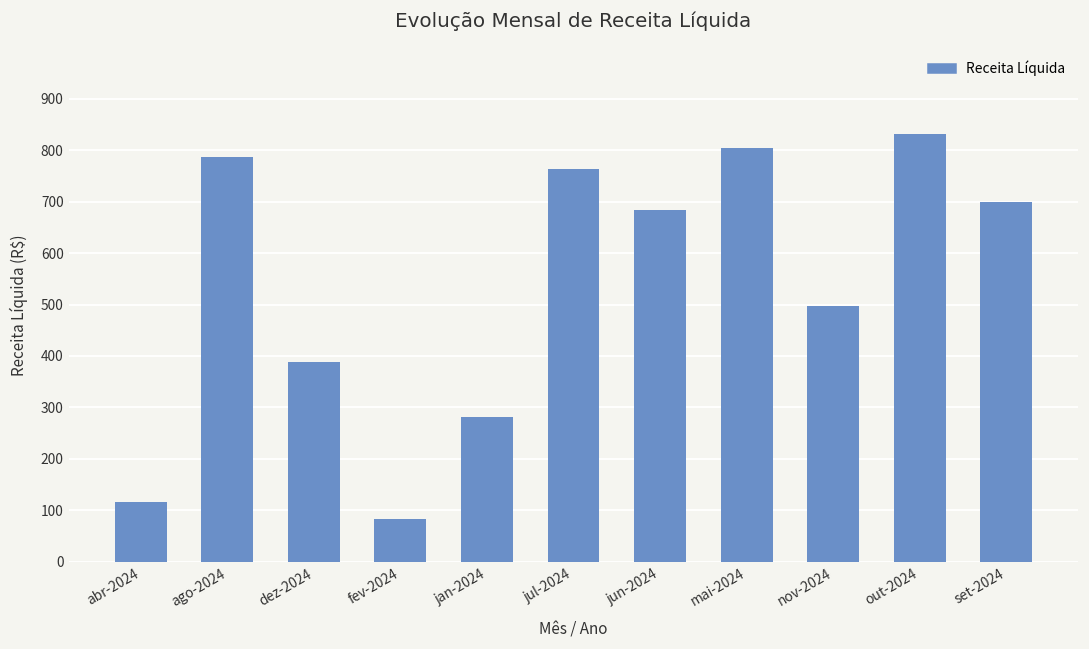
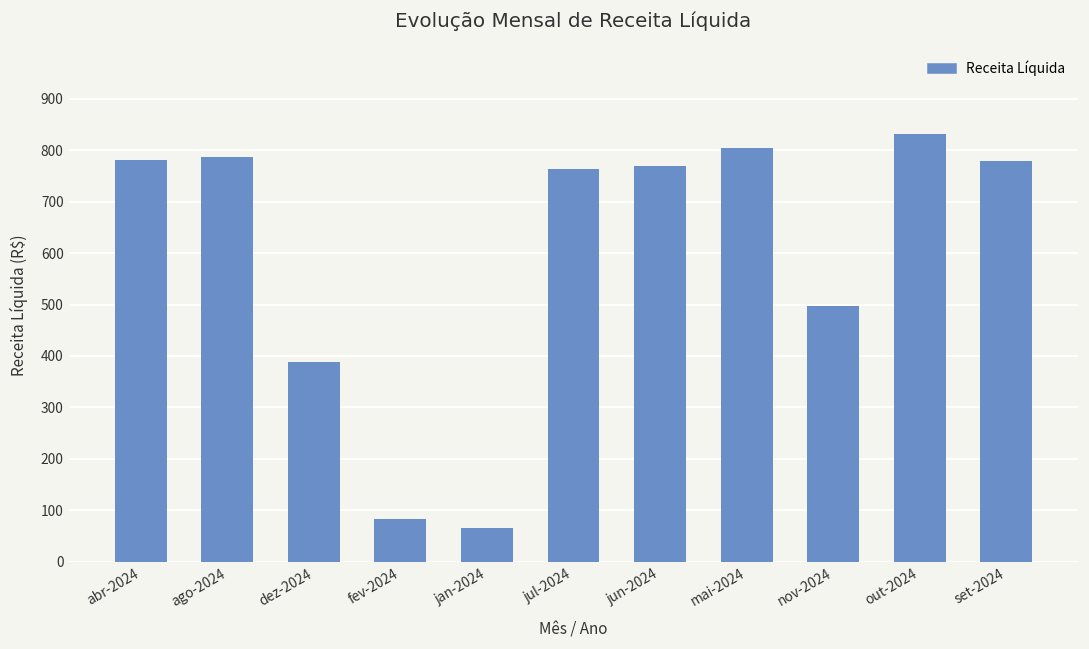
  {
-   "abr-2024": 120,
+   "abr-2024": 780,
    "ago-2024": 790,
    "dez-2024": 390,
    "fev-2024": 80,
-   "jan-2024": 280,
+   "jan-2024": 70,
    "jul-2024": 760,
-   "jun-2024": 680,
+   "jun-2024": 770,
    "mai-2024": 810,
    "nov-2024": 500,
    "out-2024": 830,
-   "set-2024": 700
+   "set-2024": 780
  }
